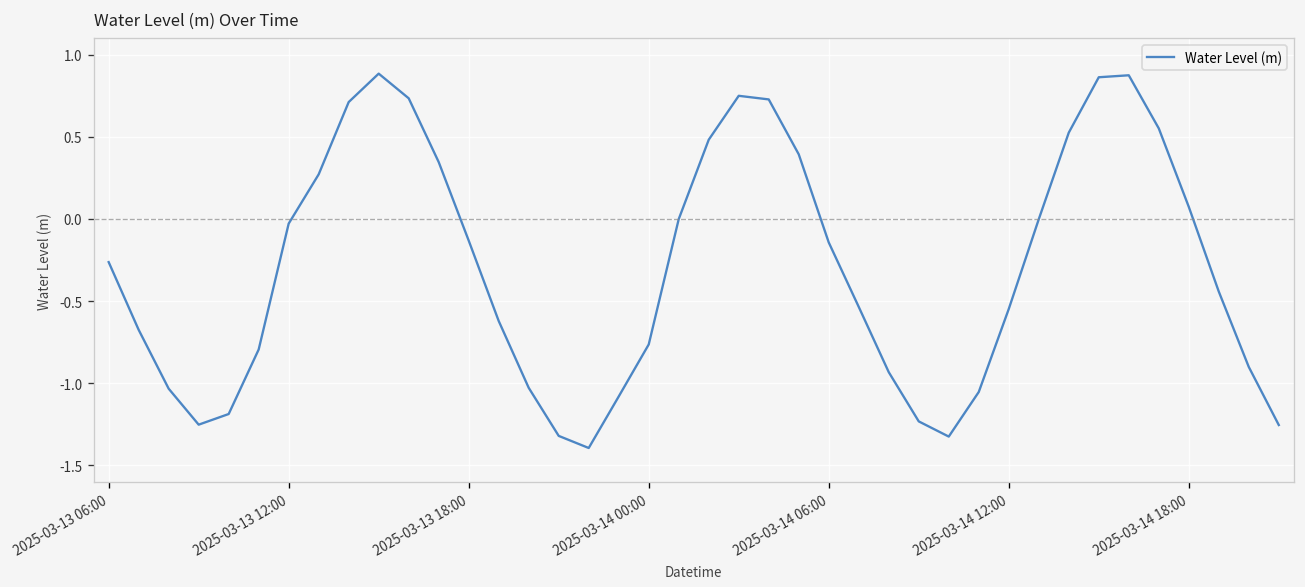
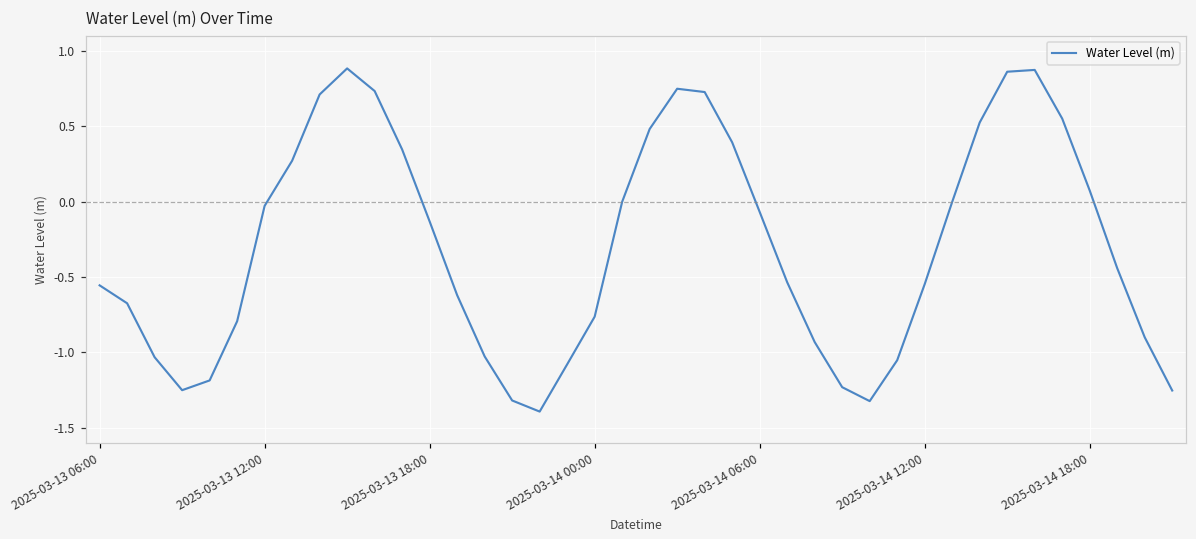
  {
-   "2025-03-13 06:00": -0.26,
+   "2025-03-13 06:00": -0.56,
    "2025-03-13 12:00": -0.03,
    "2025-03-13 18:00": -0.13,
    "2025-03-14 00:00": -0.76,
-   "2025-03-14 06:00": -0.14,
+   "2025-03-14 06:00": -0.07,
    "2025-03-14 12:00": -0.55,
    "2025-03-14 18:00": 0.07
  }
